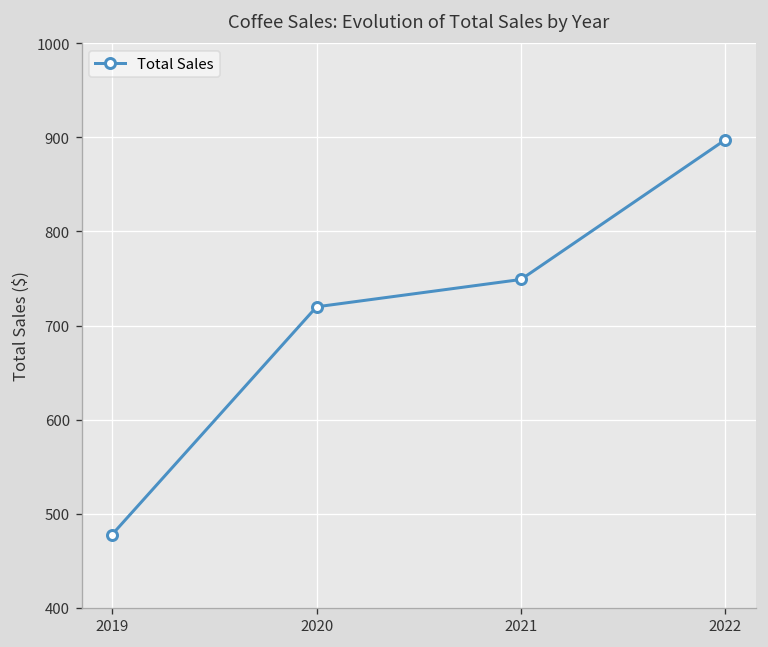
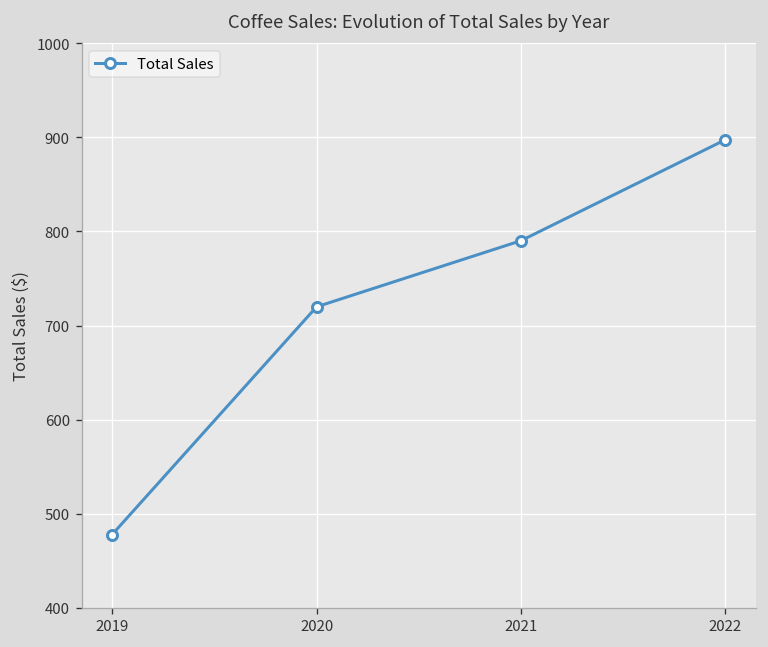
  {
    "2019": 480,
    "2020": 720,
-   "2021": 750,
+   "2021": 790,
    "2022": 900
  }
